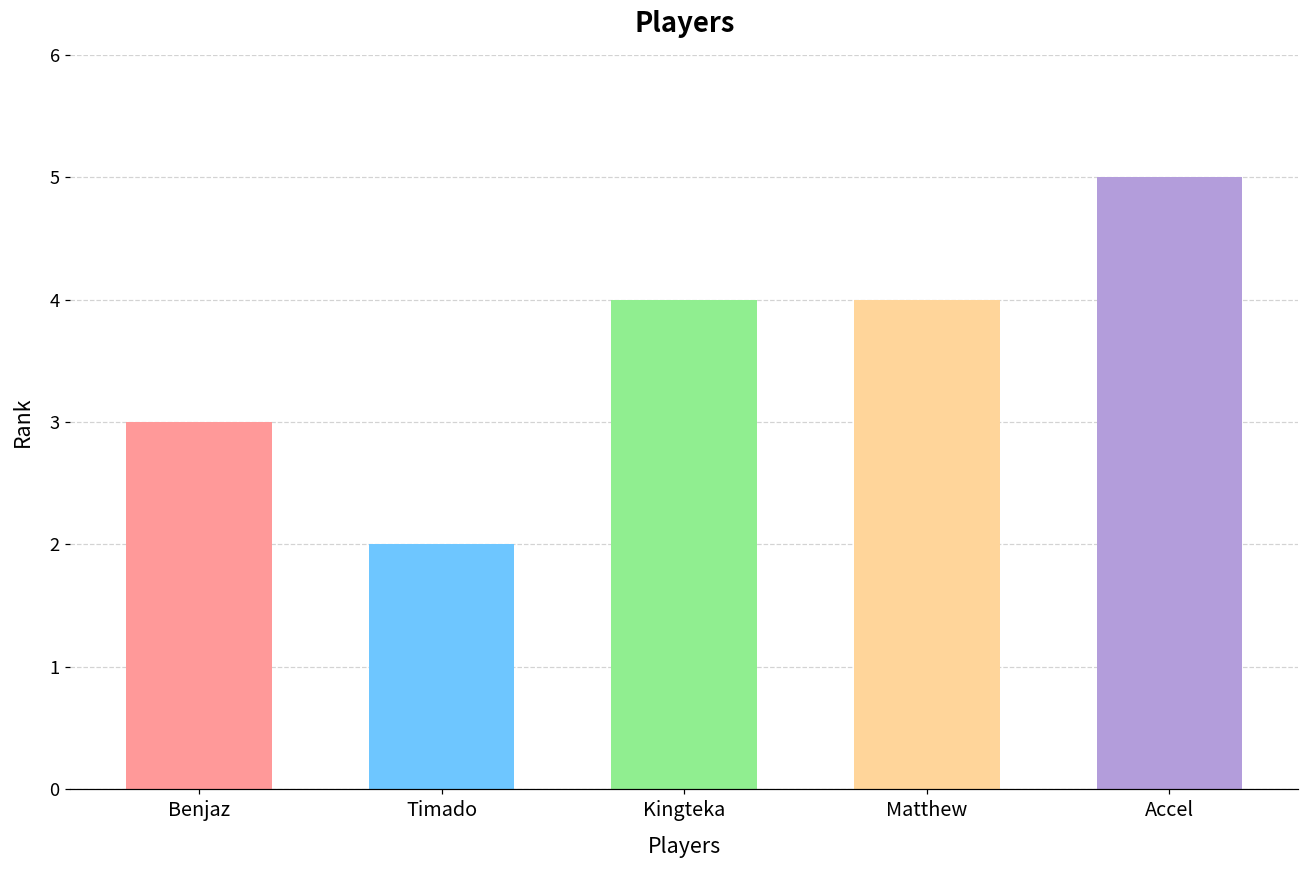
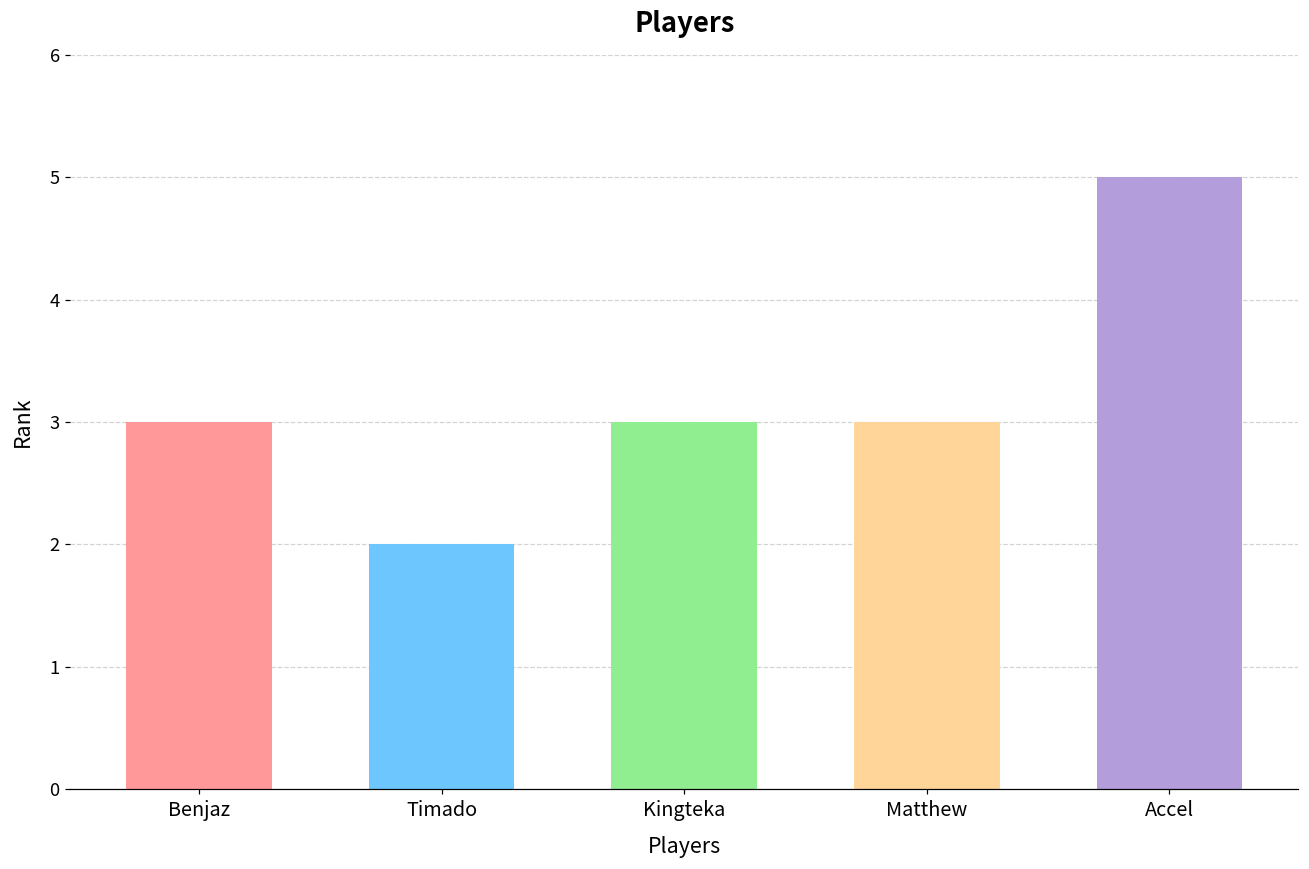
  {
    "Benjaz": 3,
    "Timado": 2,
-   "Kingteka": 4,
-   "Matthew": 4,
+   "Kingteka": 3,
+   "Matthew": 3,
    "Accel": 5
  }
